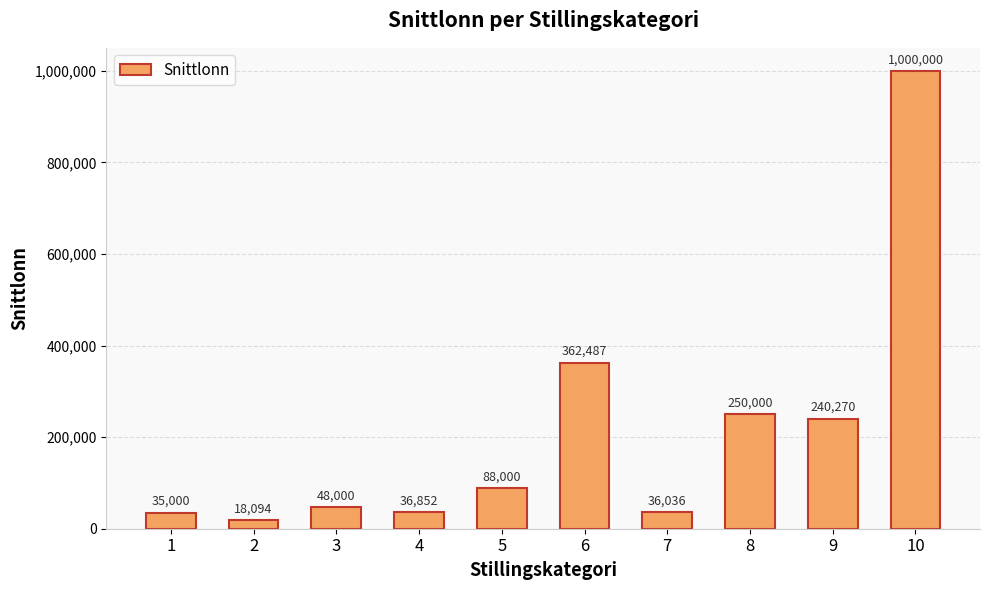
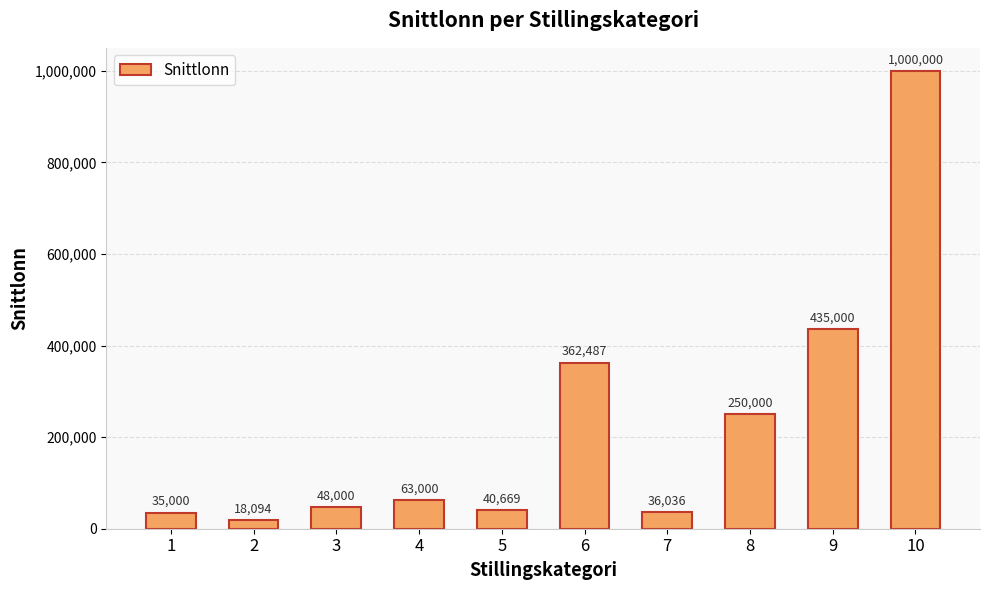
  {
    "1": "35,000",
    "2": "18,094",
    "3": "48,000",
-   "4": "36,852",
-   "5": "88,000",
+   "4": "63,000",
+   "5": "40,669",
    "6": "362,487",
    "7": "36,036",
    "8": "250,000",
-   "9": "240,270",
+   "9": "435,000",
    "10": "1,000,000"
  }
